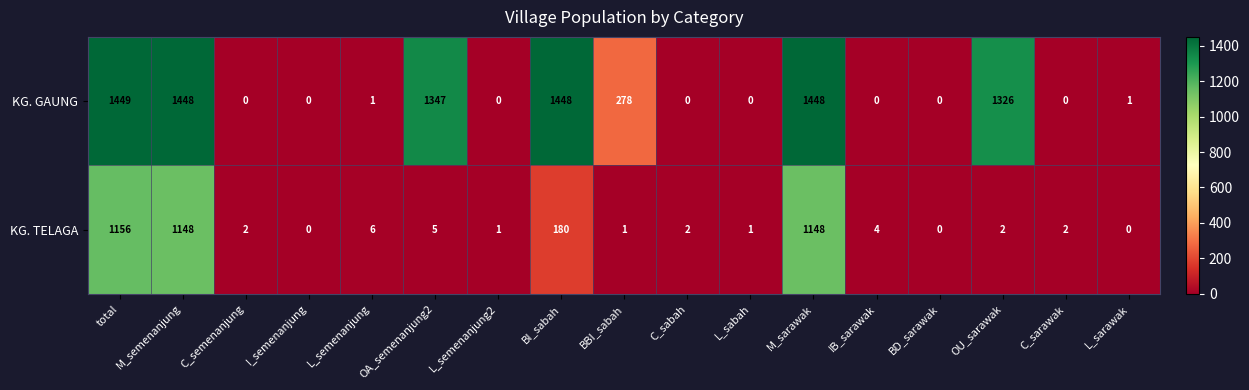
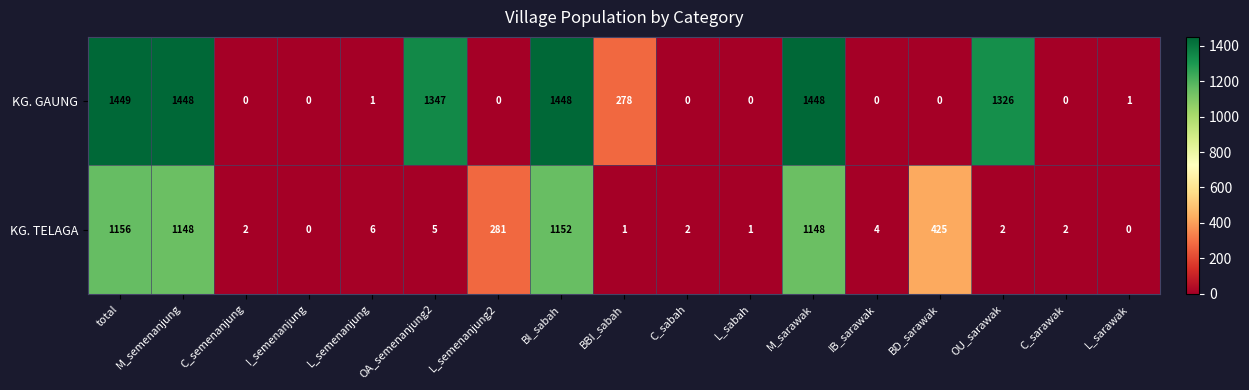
  {
    "KG. GAUNG": {
      "total": 1449,
      "M_semenanjung": 1448,
      "C_semenanjung": 0,
      "I_semenanjung": 0,
      "L_semenanjung": 1,
      "OA_semenanjung2": 1347,
      "L_semenanjung2": 0,
      "BI_sabah": 1448,
      "BBI_sabah": 278,
      "C_sabah": 0,
      "L_sabah": 0,
      "M_sarawak": 1448,
      "IB_sarawak": 0,
      "BD_sarawak": 0,
      "OU_sarawak": 1326,
      "C_sarawak": 0,
      "L_sarawak": 1
    },
    "KG. TELAGA": {
      "total": 1156,
      "M_semenanjung": 1148,
      "C_semenanjung": 2,
      "I_semenanjung": 0,
      "L_semenanjung": 6,
      "OA_semenanjung2": 5,
-     "L_semenanjung2": 1,
-     "BI_sabah": 180,
+     "L_semenanjung2": 281,
+     "BI_sabah": 1152,
      "BBI_sabah": 1,
      "C_sabah": 2,
      "L_sabah": 1,
      "M_sarawak": 1148,
      "IB_sarawak": 4,
-     "BD_sarawak": 0,
+     "BD_sarawak": 425,
      "OU_sarawak": 2,
      "C_sarawak": 2,
      "L_sarawak": 0
    }
  }
